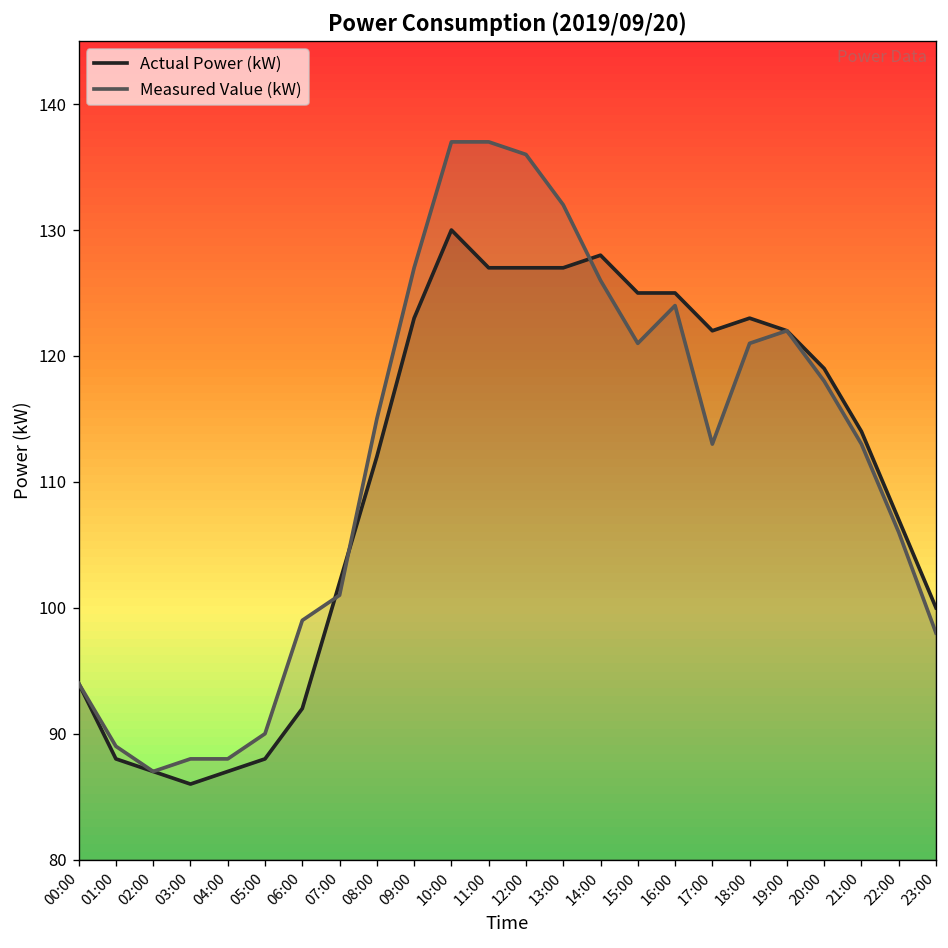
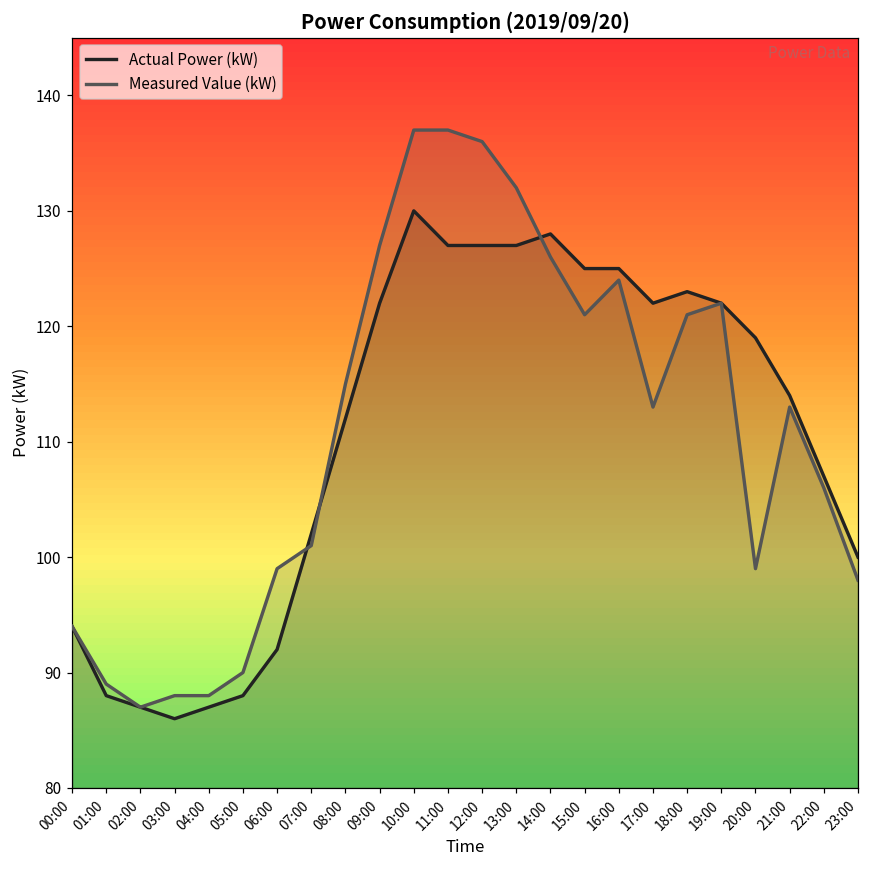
  {
    "Actual Power (kW)": {
      "01:00": 88,
      "03:00": 86,
      "04:00": 87,
      "05:00": 88,
      "06:00": 92,
      "07:00": 102,
      "08:00": 112,
-     "09:00": 123,
+     "09:00": 122,
      "10:00": 130,
      "11:00": 127,
      "12:00": 127,
      "13:00": 127,
      "14:00": 128,
      "15:00": 125,
      "16:00": 125,
      "17:00": 122,
      "18:00": 123,
      "20:00": 119,
      "21:00": 114,
      "22:00": 107,
      "23:00": 100
    },
    "Measured Value (kW)": {
      "01:00": 89,
      "03:00": 88,
      "04:00": 88,
      "05:00": 90,
      "06:00": 99,
      "07:00": 101,
      "08:00": 115,
      "09:00": 127,
      "10:00": 137,
      "11:00": 137,
      "12:00": 136,
      "13:00": 132,
      "14:00": 126,
      "15:00": 121,
      "16:00": 124,
      "17:00": 113,
      "18:00": 121,
-     "20:00": 118,
+     "20:00": 99,
      "21:00": 113,
      "22:00": 106,
      "23:00": 98
    }
  }
